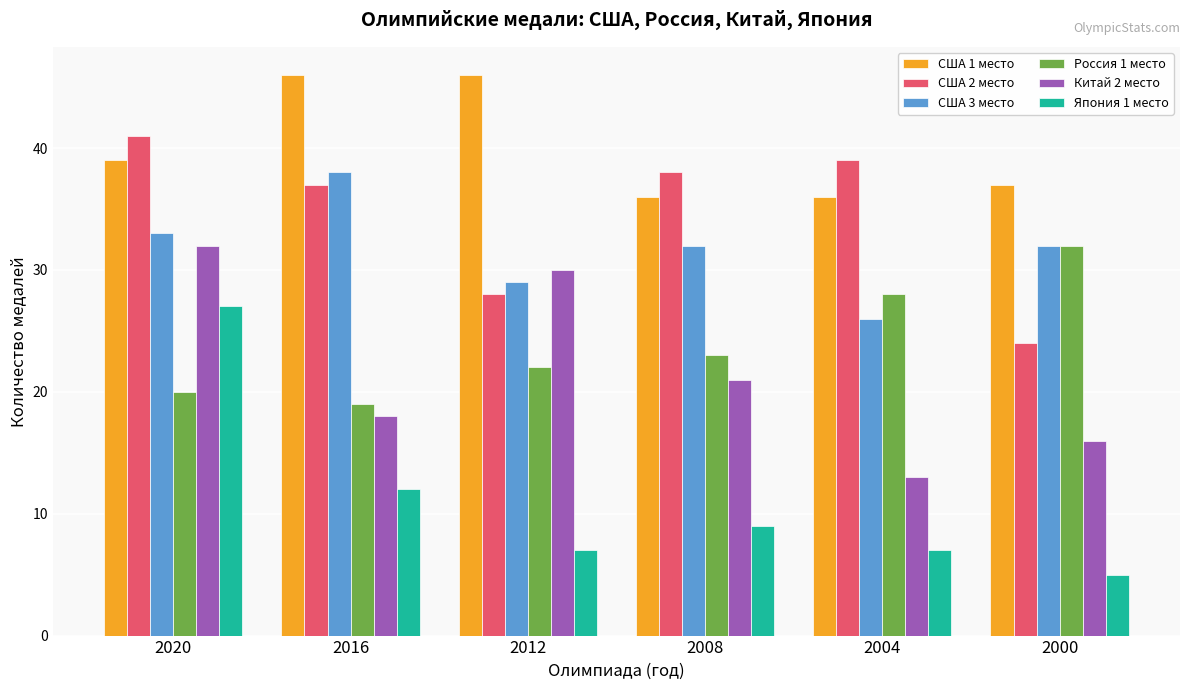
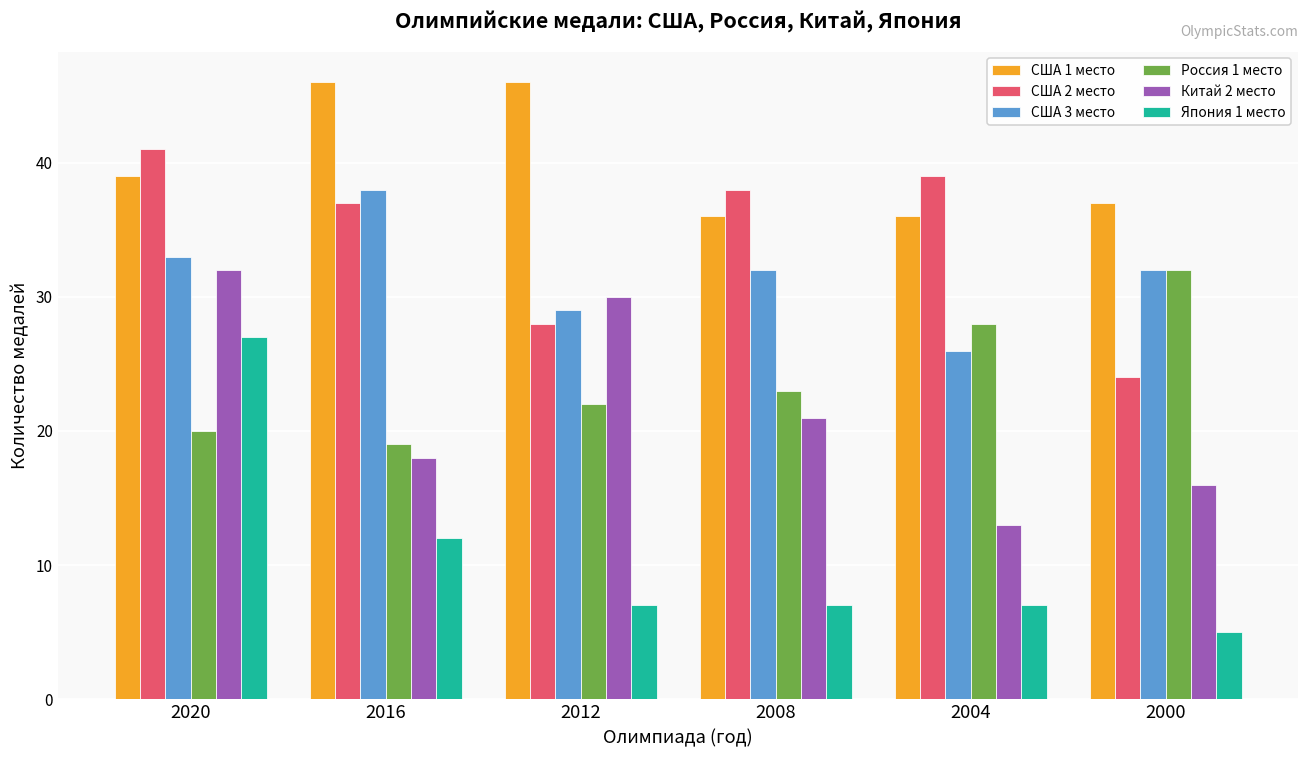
  {
    "США 1 место": {
      "2020": 39,
      "2016": 46,
      "2012": 46,
      "2008": 36,
      "2004": 36,
      "2000": 37
    },
    "США 2 место": {
      "2020": 41,
      "2016": 37,
      "2012": 28,
      "2008": 38,
      "2004": 39,
      "2000": 24
    },
    "США 3 место": {
      "2020": 33,
      "2016": 38,
      "2012": 29,
      "2008": 32,
      "2004": 26,
      "2000": 32
    },
    "Россия 1 место": {
      "2020": 20,
      "2016": 19,
      "2012": 22,
      "2008": 23,
      "2004": 28,
      "2000": 32
    },
    "Китай 2 место": {
      "2020": 32,
      "2016": 18,
      "2012": 30,
      "2008": 21,
      "2004": 13,
      "2000": 16
    },
    "Япония 1 место": {
      "2020": 27,
      "2016": 12,
      "2012": 7,
-     "2008": 9,
+     "2008": 7,
      "2004": 7,
      "2000": 5
    }
  }
